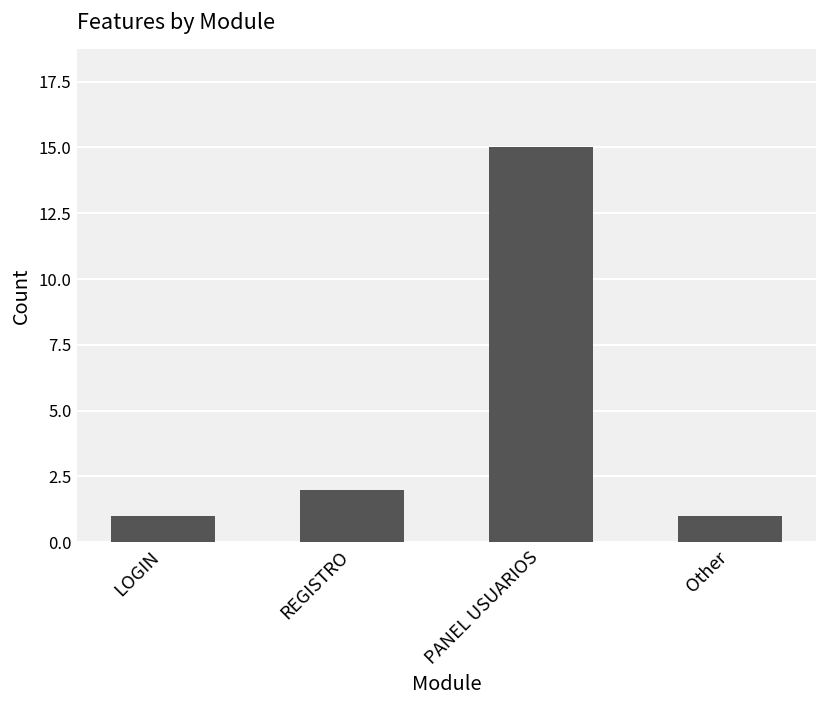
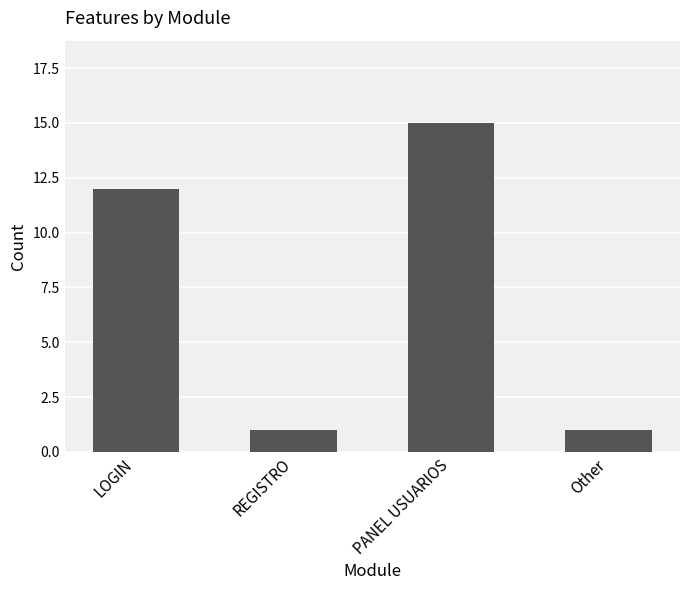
  {
-   "LOGIN": 1,
-   "REGISTRO": 2,
+   "LOGIN": 12,
+   "REGISTRO": 1,
    "PANEL USUARIOS": 15,
    "Other": 1
  }
